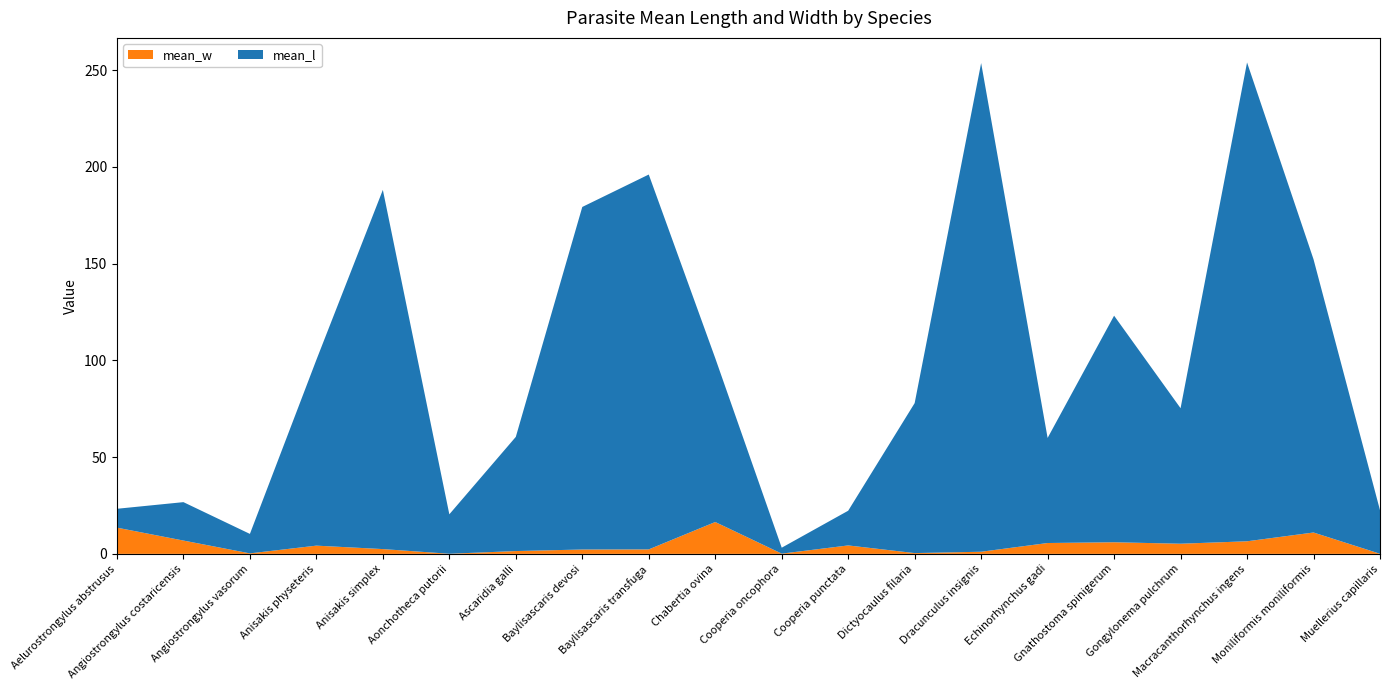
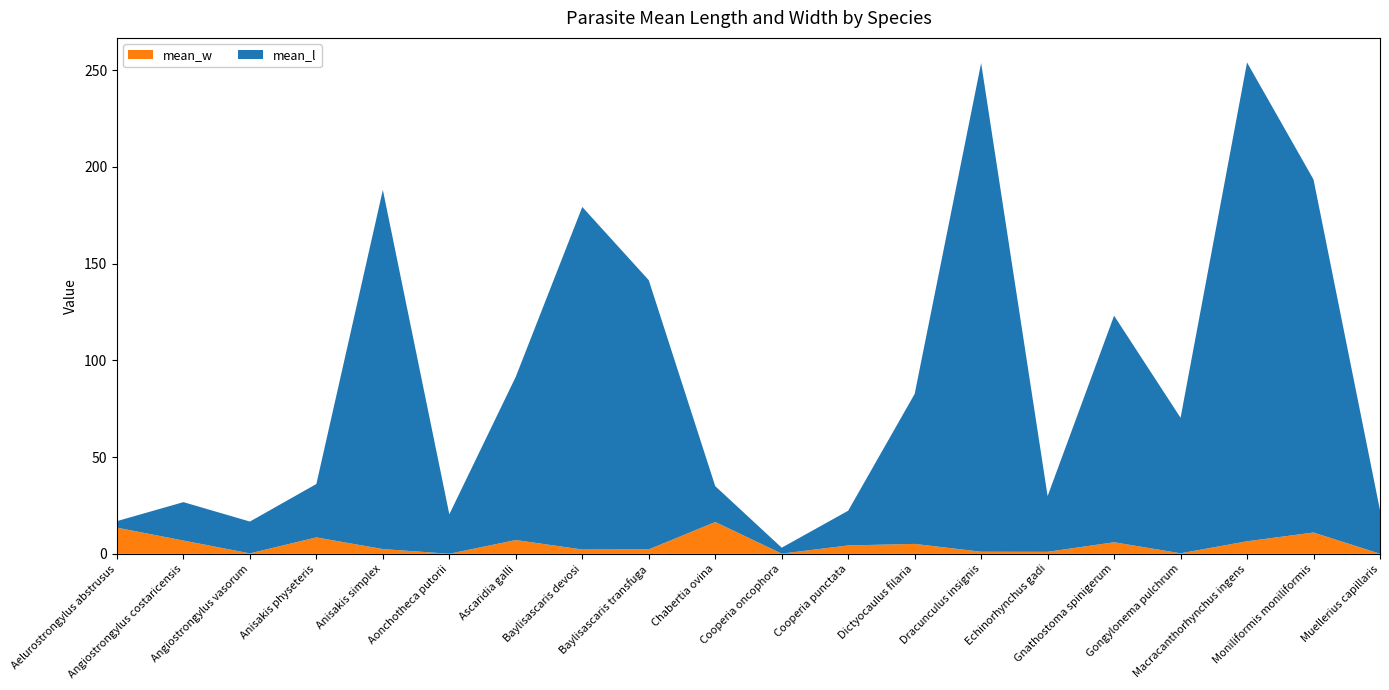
  {
    "mean_w": {
-     "Anisakis physeteris": 4,
-     "Ascaridia galli": 1,
-     "Dictyocaulus filaria": 0,
-     "Echinorhynchus gadi": 6,
-     "Gongylonema pulchrum": 5
+     "Anisakis physeteris": 9,
+     "Ascaridia galli": 7,
+     "Dictyocaulus filaria": 5,
+     "Echinorhynchus gadi": 1,
+     "Gongylonema pulchrum": 0
    },
    "mean_l": {
-     "Aelurostrongylus abstrusus": 10,
+     "Aelurostrongylus abstrusus": 3,
      "Angiostrongylus costaricensis": 20,
-     "Angiostrongylus vasorum": 10,
-     "Anisakis physeteris": 96,
+     "Angiostrongylus vasorum": 16,
+     "Anisakis physeteris": 28,
      "Anisakis simplex": 186,
      "Aonchotheca putorii": 20,
-     "Ascaridia galli": 59,
+     "Ascaridia galli": 84,
      "Baylisascaris devosi": 177,
-     "Baylisascaris transfuga": 194,
-     "Chabertia ovina": 85,
+     "Baylisascaris transfuga": 139,
+     "Chabertia ovina": 19,
      "Cooperia oncophora": 3,
      "Cooperia punctata": 18,
      "Dictyocaulus filaria": 78,
      "Dracunculus insignis": 253,
-     "Echinorhynchus gadi": 54,
+     "Echinorhynchus gadi": 29,
      "Gnathostoma spinigerum": 117,
      "Gongylonema pulchrum": 70,
      "Macracanthorhynchus ingens": 247,
-     "Moniliformis moniliformis": 141,
+     "Moniliformis moniliformis": 182,
      "Muellerius capillaris": 23
    }
  }
